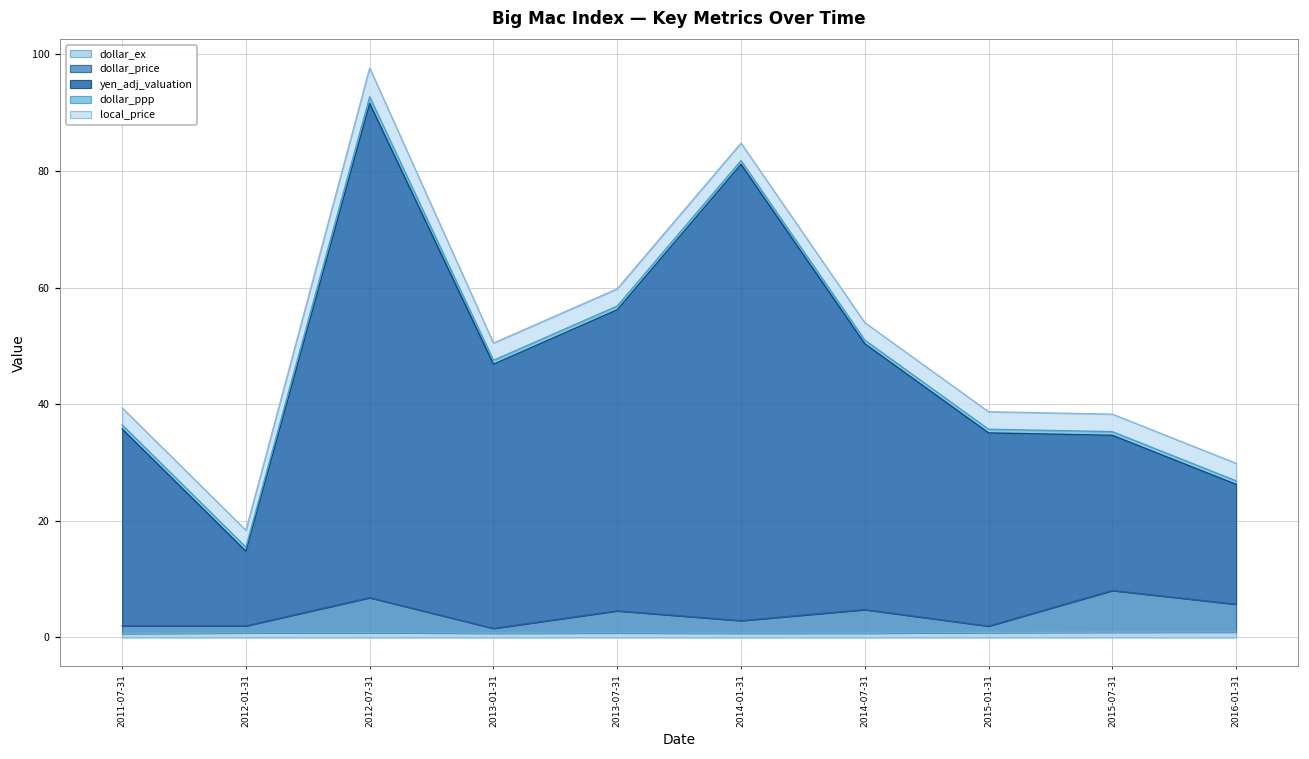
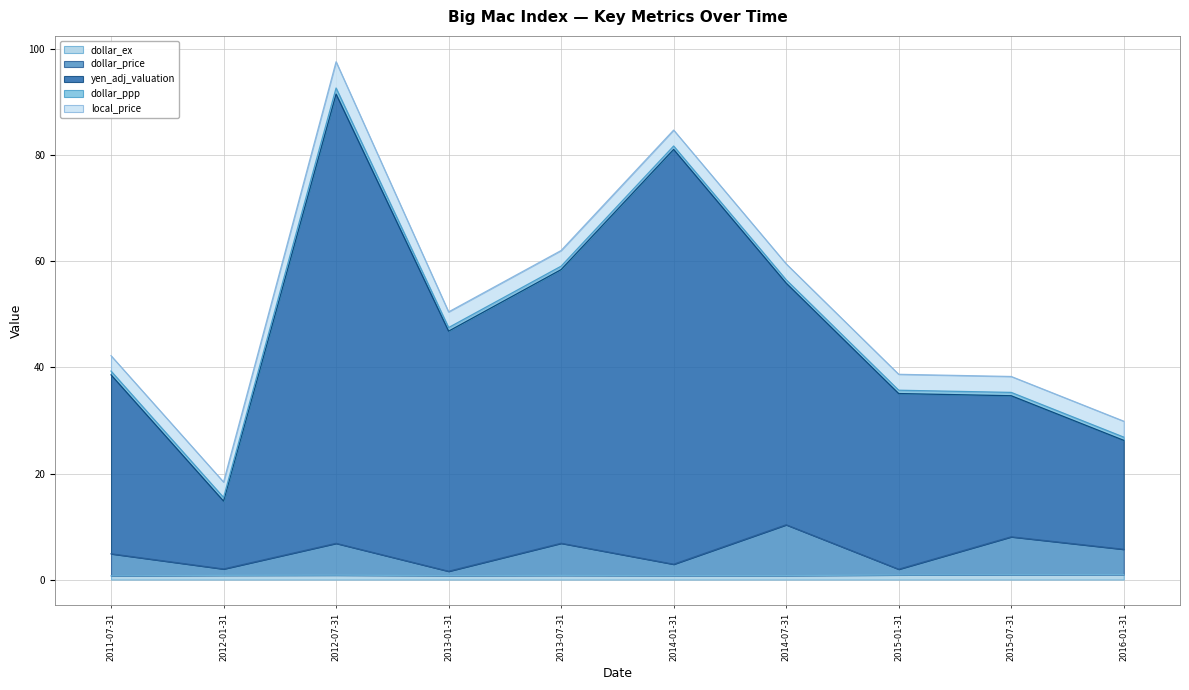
  {
    "dollar_price": {
-     "2011-07-31": 1,
+     "2011-07-31": 4,
      "2012-01-31": 1,
      "2012-07-31": 6,
      "2013-01-31": 1,
-     "2013-07-31": 4,
+     "2013-07-31": 6,
      "2014-01-31": 2,
-     "2014-07-31": 4,
+     "2014-07-31": 10,
      "2015-01-31": 1,
      "2015-07-31": 7,
      "2016-01-31": 5
    },
    "yen_adj_valuation": {
      "2011-07-31": 34,
      "2012-01-31": 13,
      "2012-07-31": 85,
      "2013-01-31": 45,
      "2013-07-31": 52,
      "2014-01-31": 78,
      "2014-07-31": 46,
      "2015-01-31": 33,
      "2015-07-31": 27,
      "2016-01-31": 21
    }
  }
